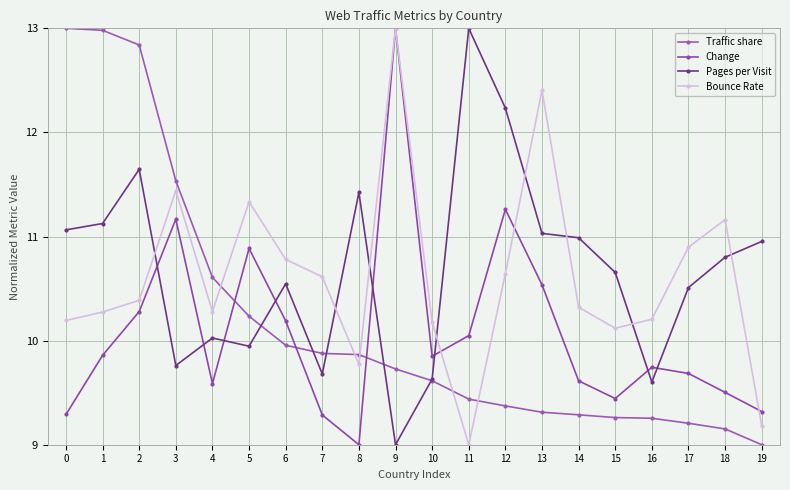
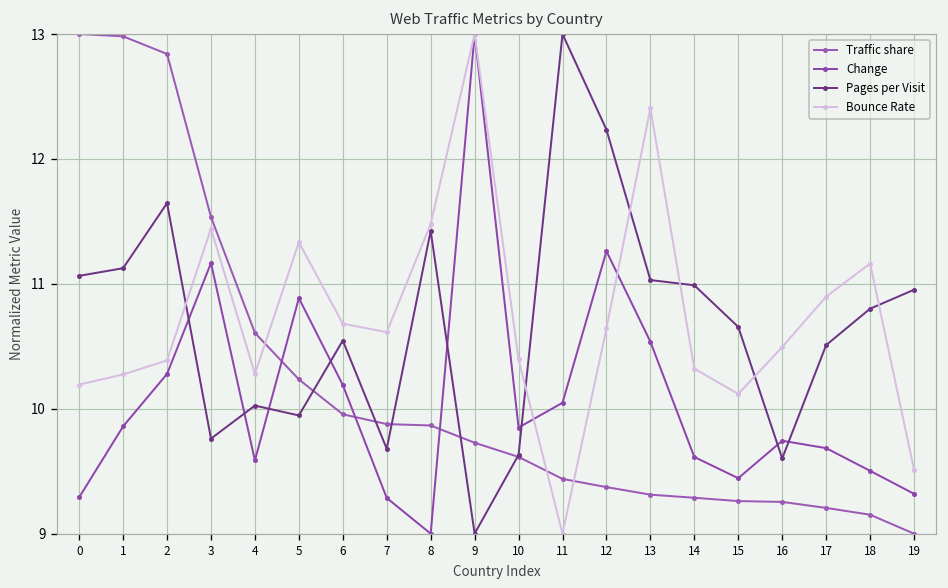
  {
    "Bounce Rate": {
      "0": 10.19,
      "1": 10.27,
      "2": 10.39,
      "3": 11.44,
      "4": 10.28,
      "5": 11.33,
-     "6": 10.78,
+     "6": 10.68,
      "7": 10.61,
-     "8": 9.77,
-     "10": 10.18,
+     "8": 11.48,
+     "10": 10.39,
      "11": 9.00,
      "12": 10.64,
      "13": 12.41,
      "14": 10.32,
      "15": 10.12,
-     "16": 10.21,
+     "16": 10.49,
      "17": 10.90,
      "18": 11.16,
-     "19": 9.18
+     "19": 9.51
    }
  }
